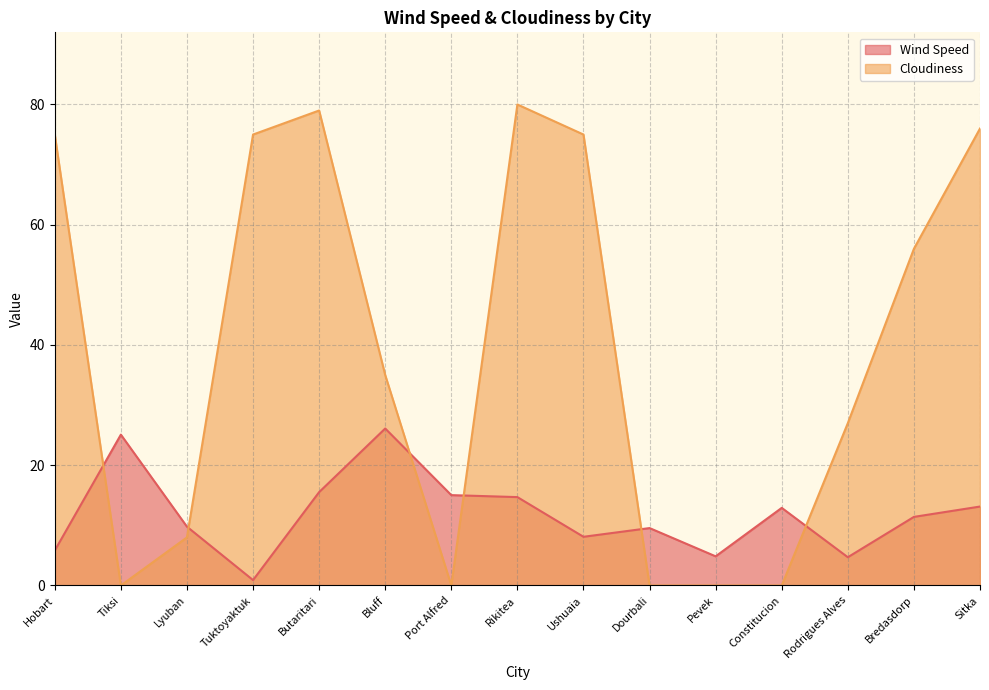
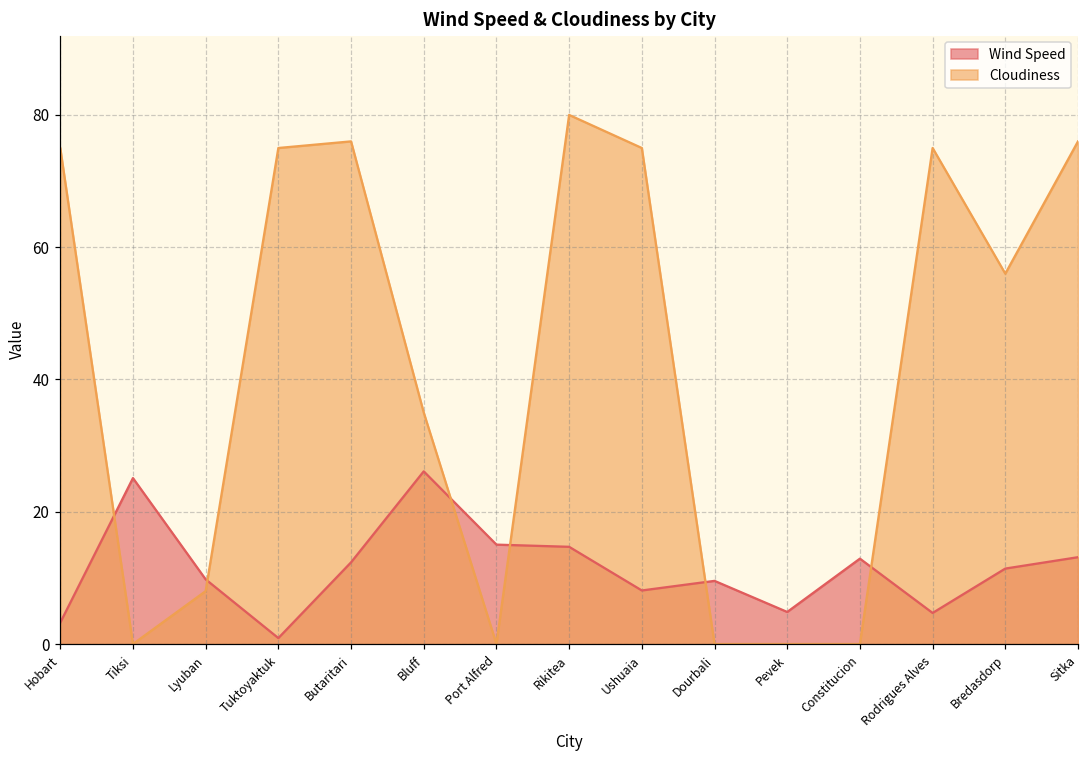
  {
    "Wind Speed": {
-     "Hobart": 6,
+     "Hobart": 3,
      "Tiksi": 25,
      "Lyuban": 10,
      "Tuktoyaktuk": 1,
-     "Butaritari": 16,
+     "Butaritari": 12,
      "Bluff": 26,
      "Port Alfred": 15,
      "Rikitea": 15,
      "Ushuaia": 8,
      "Dourbali": 10,
      "Pevek": 5,
      "Constitucion": 13,
      "Rodrigues Alves": 5,
      "Bredasdorp": 11,
      "Sitka": 13
    },
    "Cloudiness": {
      "Hobart": 75,
      "Tiksi": 0,
      "Lyuban": 8,
      "Tuktoyaktuk": 75,
-     "Butaritari": 79,
+     "Butaritari": 76,
      "Bluff": 35,
      "Port Alfred": 0,
      "Rikitea": 80,
      "Ushuaia": 75,
      "Dourbali": 0,
      "Pevek": 0,
      "Constitucion": 0,
-     "Rodrigues Alves": 27,
+     "Rodrigues Alves": 75,
      "Bredasdorp": 56,
      "Sitka": 76
    }
  }
